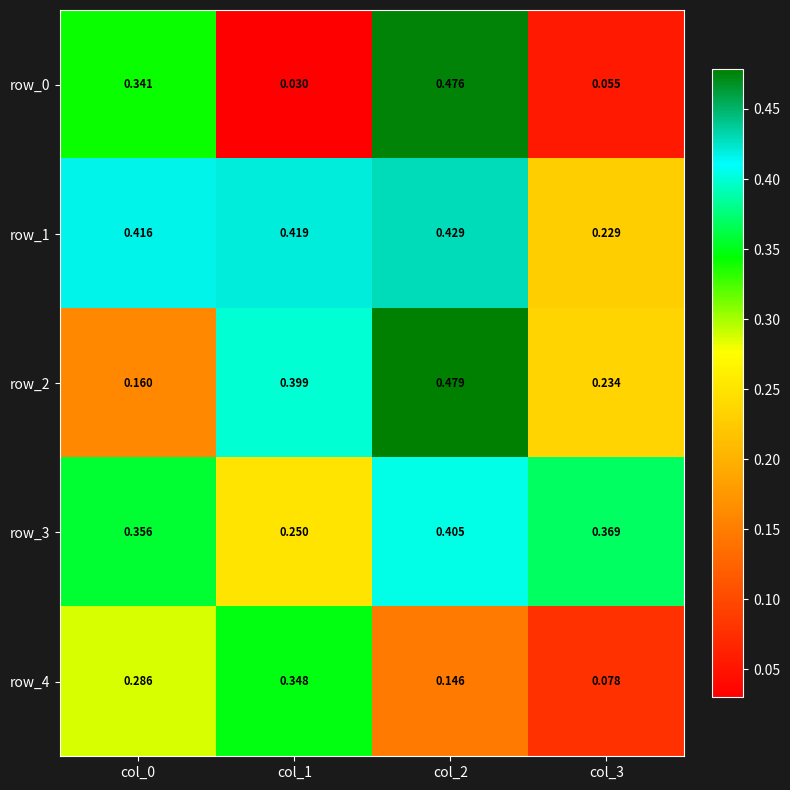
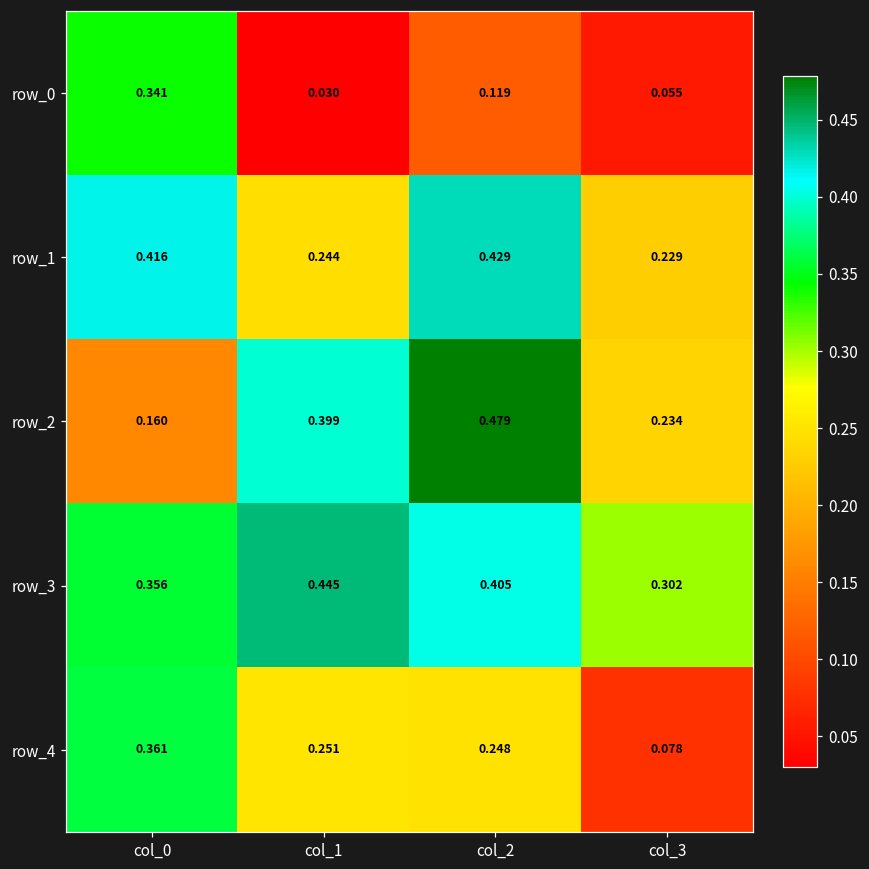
  {
    "row_0": {
      "col_0": 0.341,
      "col_1": 0.030,
-     "col_2": 0.476,
+     "col_2": 0.119,
      "col_3": 0.055
    },
    "row_1": {
      "col_0": 0.416,
-     "col_1": 0.419,
+     "col_1": 0.244,
      "col_2": 0.429,
      "col_3": 0.229
    },
    "row_2": {
      "col_0": 0.160,
      "col_1": 0.399,
      "col_2": 0.479,
      "col_3": 0.234
    },
    "row_3": {
      "col_0": 0.356,
-     "col_1": 0.250,
+     "col_1": 0.445,
      "col_2": 0.405,
-     "col_3": 0.369
+     "col_3": 0.302
    },
    "row_4": {
-     "col_0": 0.286,
-     "col_1": 0.348,
-     "col_2": 0.146,
+     "col_0": 0.361,
+     "col_1": 0.251,
+     "col_2": 0.248,
      "col_3": 0.078
    }
  }
